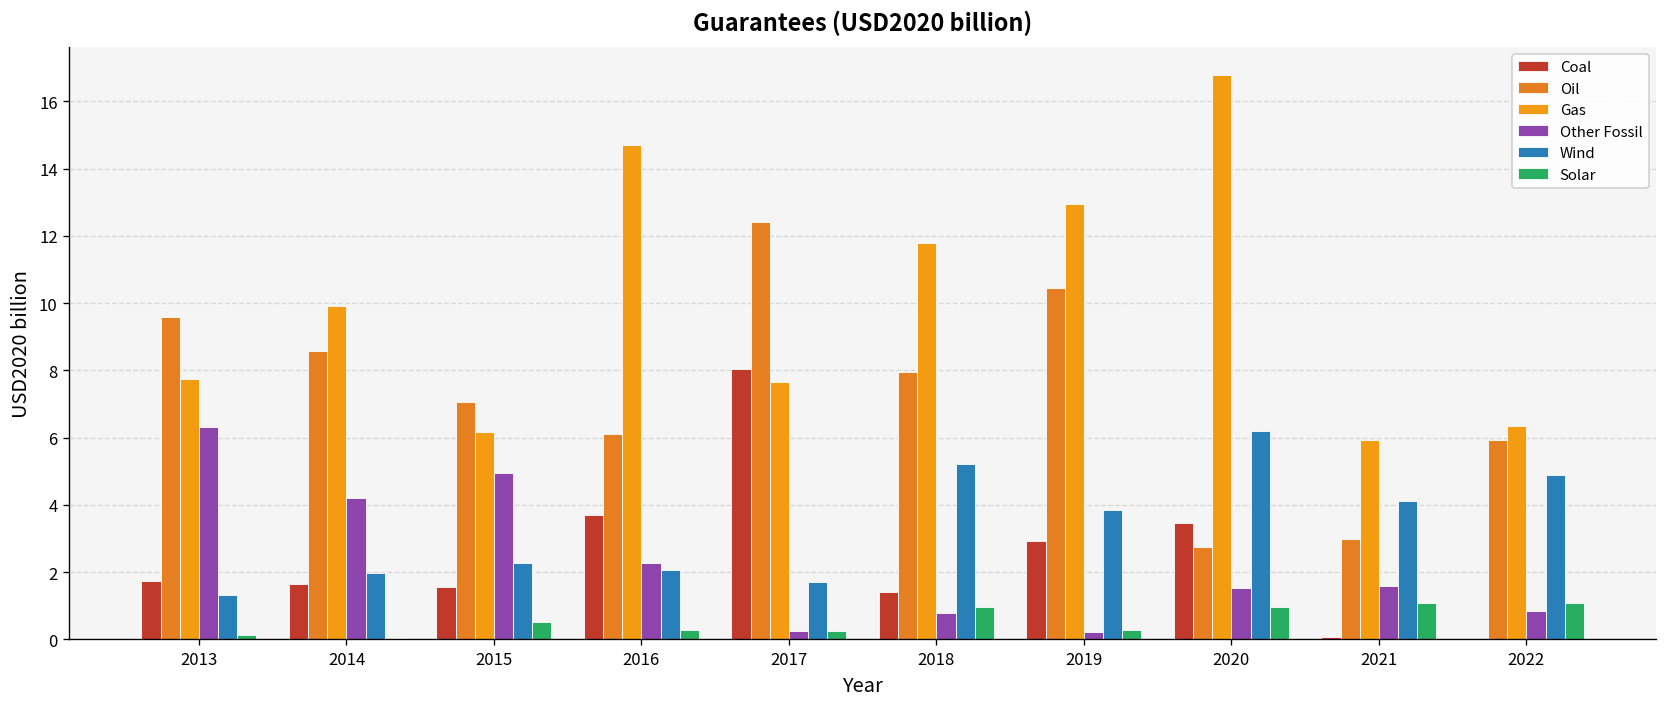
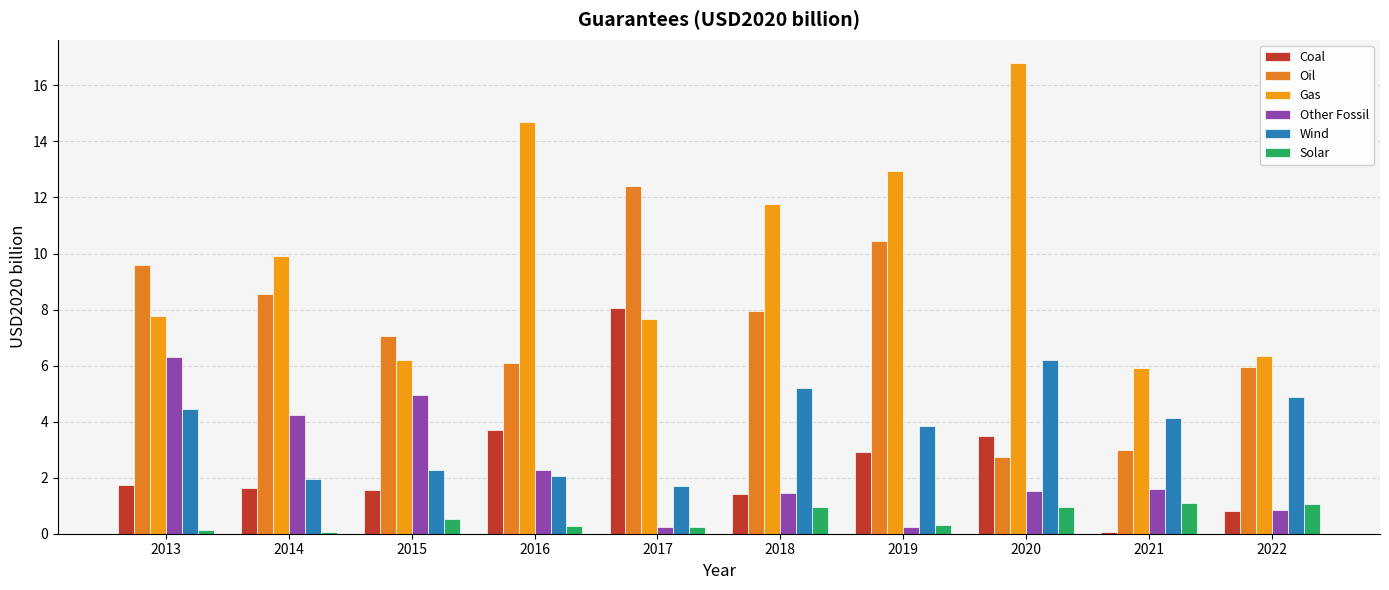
  {
    "Coal": {
      "2013": 1.7,
      "2014": 1.6,
      "2015": 1.6,
      "2016": 3.7,
      "2017": 8.1,
      "2018": 1.4,
      "2019": 2.9,
      "2020": 3.5,
-     "2022": 0.0
+     "2022": 0.8
    },
    "Other Fossil": {
      "2013": 6.3,
      "2014": 4.2,
      "2015": 4.9,
      "2016": 2.3,
      "2017": 0.2,
-     "2018": 0.8,
+     "2018": 1.5,
      "2019": 0.2,
      "2020": 1.5,
      "2021": 1.6,
      "2022": 0.9
    },
    "Wind": {
-     "2013": 1.3,
+     "2013": 4.5,
      "2014": 2.0,
      "2015": 2.3,
      "2016": 2.1,
      "2017": 1.7,
      "2018": 5.2,
      "2019": 3.8,
      "2020": 6.2,
      "2021": 4.1,
      "2022": 4.9
    },
    "Solar": {
      "2013": 0.1,
      "2015": 0.5,
      "2016": 0.3,
      "2017": 0.2,
      "2018": 1.0,
      "2019": 0.3,
      "2020": 1.0,
      "2021": 1.1,
      "2022": 1.1
    }
  }
